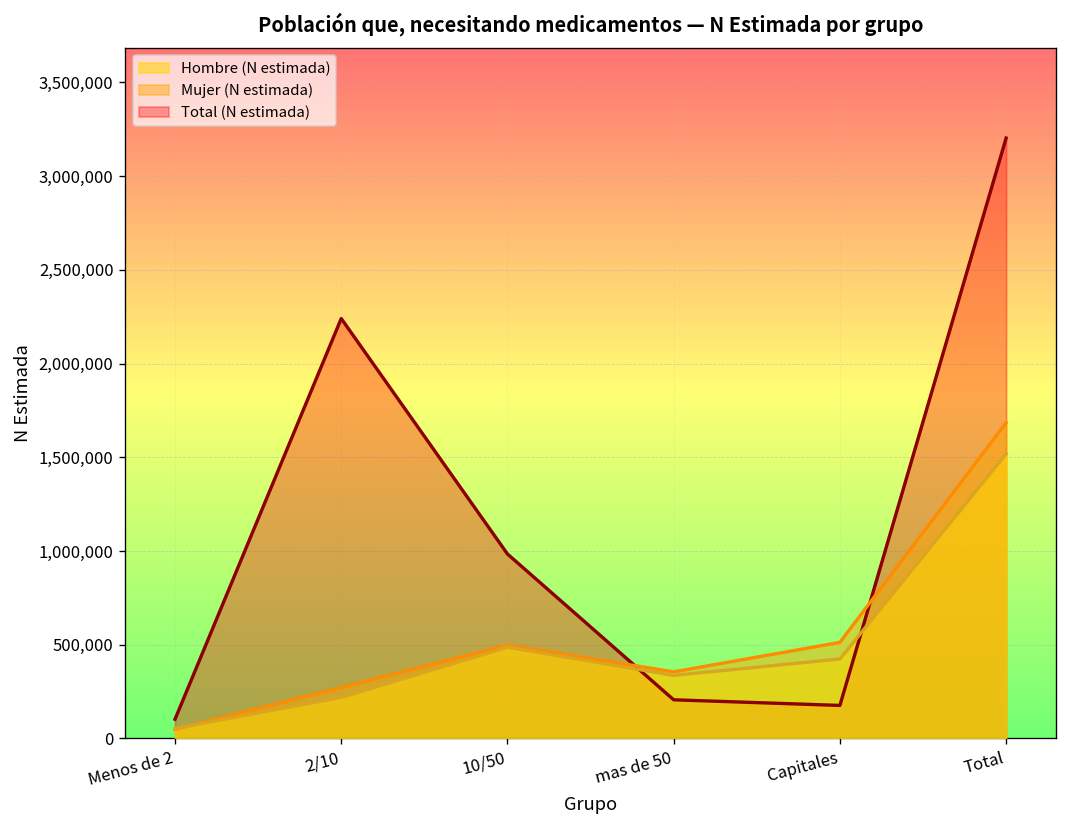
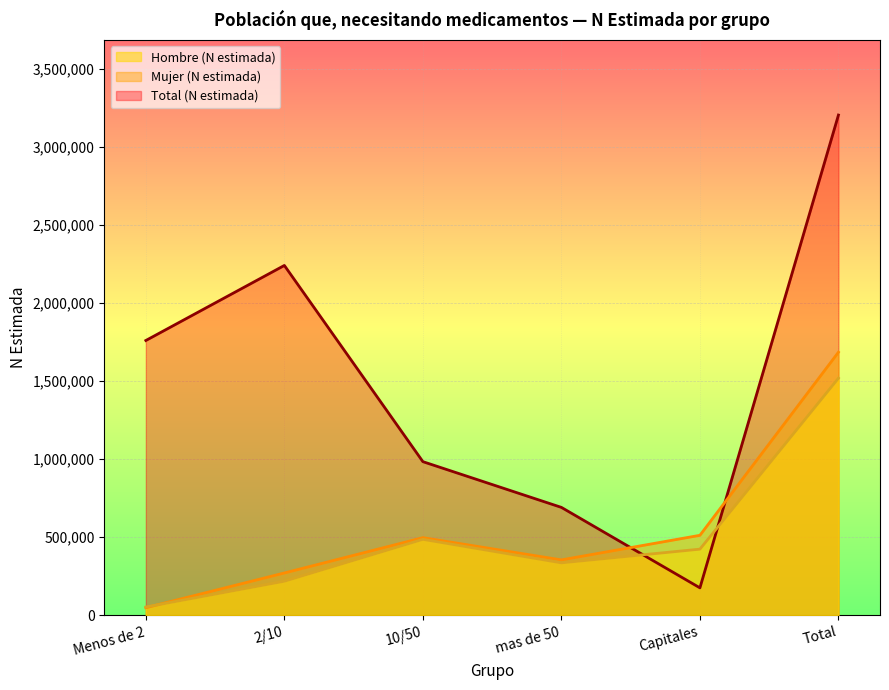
  {
    "Total (N estimada)": {
-     "Menos de 2": "100,000",
+     "Menos de 2": "1,760,000",
      "2/10": "2,240,000",
      "10/50": "980,000",
-     "mas de 50": "210,000",
+     "mas de 50": "690,000",
      "Capitales": "180,000",
      "Total": "3,200,000"
    }
  }
